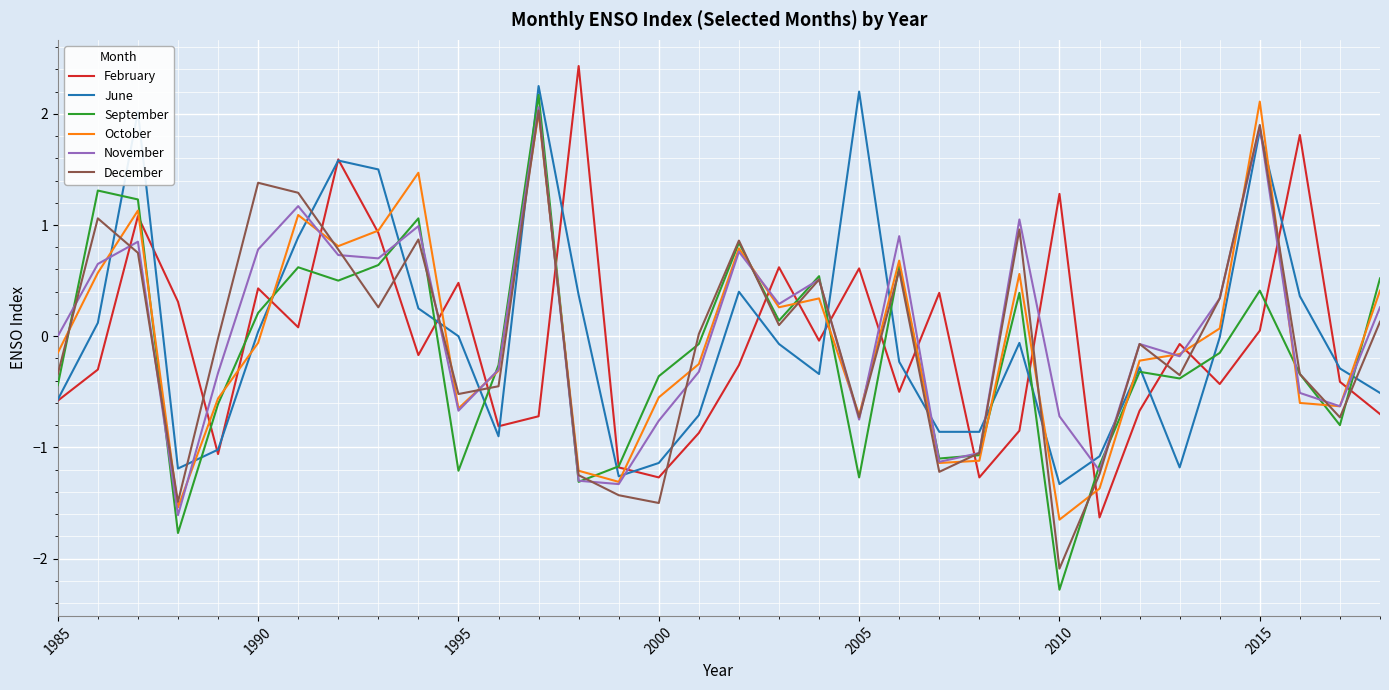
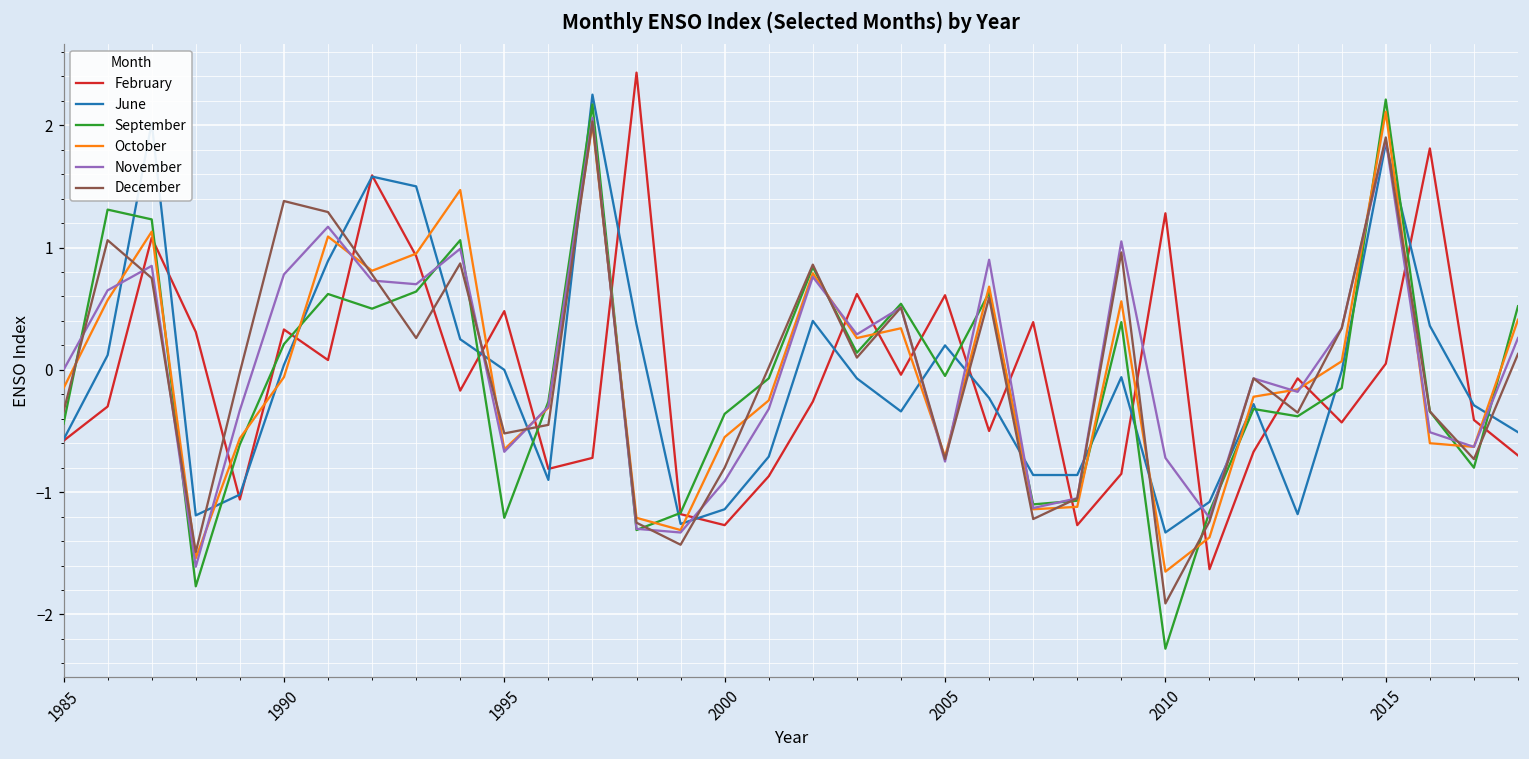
  {
    "February": {
-     "1990": 0.43,
+     "1990": 0.33,
      "1995": 0.48,
      "2000": -1.27,
      "2005": 0.61,
      "2010": 1.28,
      "2015": 0.05
    },
    "June": {
      "1990": 0.04,
      "1995": 0.0,
      "2000": -1.14,
-     "2005": 2.2,
+     "2005": 0.2,
      "2010": -1.33,
      "2015": 1.85
    },
    "September": {
      "1985": -0.44,
      "1990": 0.21,
      "1995": -1.21,
      "2000": -0.36,
-     "2005": -1.27,
+     "2005": -0.05,
      "2010": -2.28,
-     "2015": 0.41
+     "2015": 2.21
    },
    "October": {
      "1985": -0.15,
      "1990": -0.06,
      "2000": -0.55,
      "2010": -1.65,
      "2015": 2.11
    },
    "November": {
      "1985": 0.00,
      "1990": 0.78,
-     "2000": -0.76,
+     "2000": -0.91,
      "2010": -0.72
    },
    "December": {
      "1985": -0.34,
      "1990": 1.38,
      "1995": -0.52,
-     "2000": -1.5,
-     "2010": -2.09
+     "2000": -0.8,
+     "2010": -1.91
    }
  }
